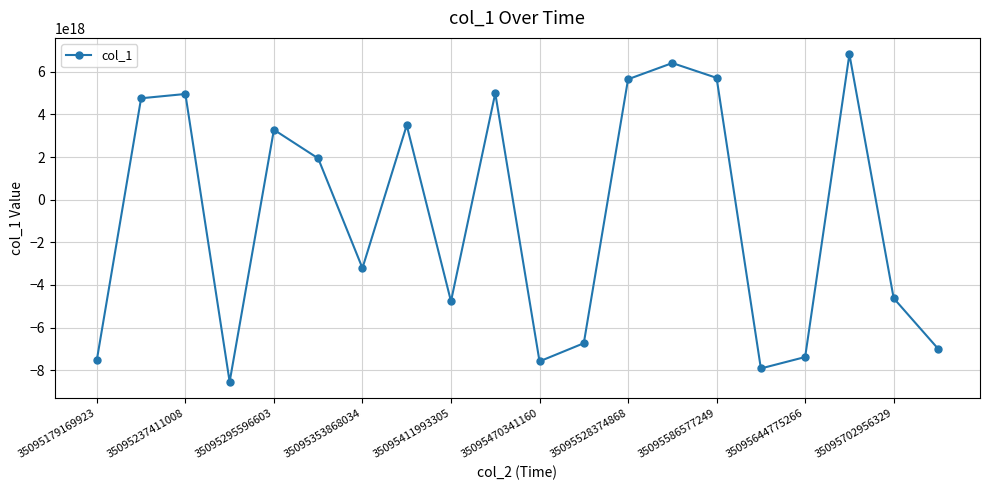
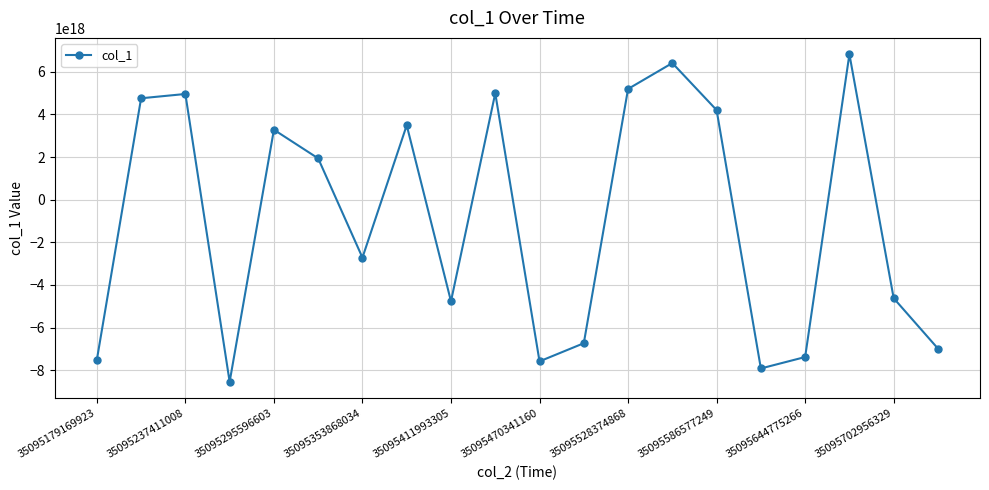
  {
    "35095179169923": -7500000000000000000,
    "35095237411008": 5000000000000000000,
    "35095295596603": 3300000000000000000,
-   "35095353868034": -3200000000000000000,
+   "35095353868034": -2700000000000000000,
    "35095411993305": -4800000000000000000,
    "35095470341160": -7600000000000000000,
-   "35095528374868": 5600000000000000000,
-   "35095586577249": 5700000000000000000,
+   "35095528374868": 5200000000000000000,
+   "35095586577249": 4200000000000000000,
    "35095644775266": -7400000000000000000,
    "35095702956329": -4600000000000000000
  }
